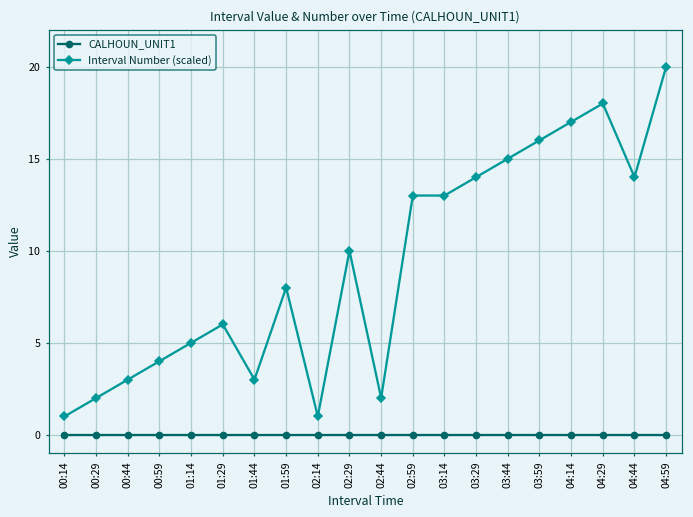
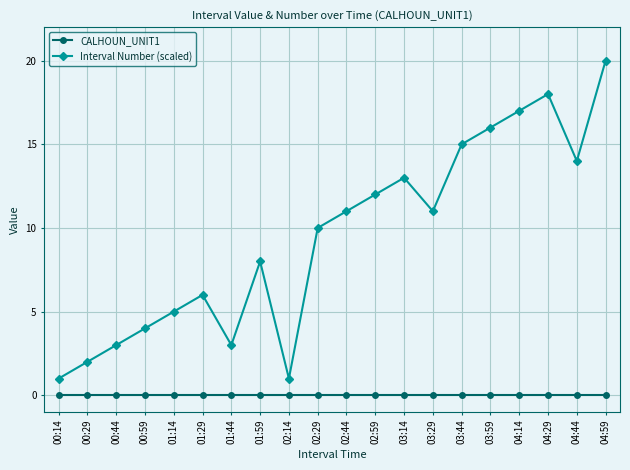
  {
    "CALHOUN_UNIT1": {
      "00:14": 0,
      "00:29": 0,
      "00:44": 0,
      "00:59": 0,
      "01:14": 0,
      "01:29": 0,
      "01:44": 0,
      "01:59": 0,
      "02:14": 0,
      "02:29": 0,
      "02:44": 0,
      "02:59": 0,
      "03:14": 0,
      "03:29": 0,
      "03:44": 0,
      "03:59": 0,
      "04:14": 0,
      "04:29": 0,
      "04:44": 0,
      "04:59": 0
    },
    "Interval Number (scaled)": {
      "00:14": 1,
      "00:29": 2,
      "00:44": 3,
      "00:59": 4,
      "01:14": 5,
      "01:29": 6,
      "01:44": 3,
      "01:59": 8,
      "02:14": 1,
      "02:29": 10,
-     "02:44": 2,
-     "02:59": 13,
+     "02:44": 11,
+     "02:59": 12,
      "03:14": 13,
-     "03:29": 14,
+     "03:29": 11,
      "03:44": 15,
      "03:59": 16,
      "04:14": 17,
      "04:29": 18,
      "04:44": 14,
      "04:59": 20
    }
  }
